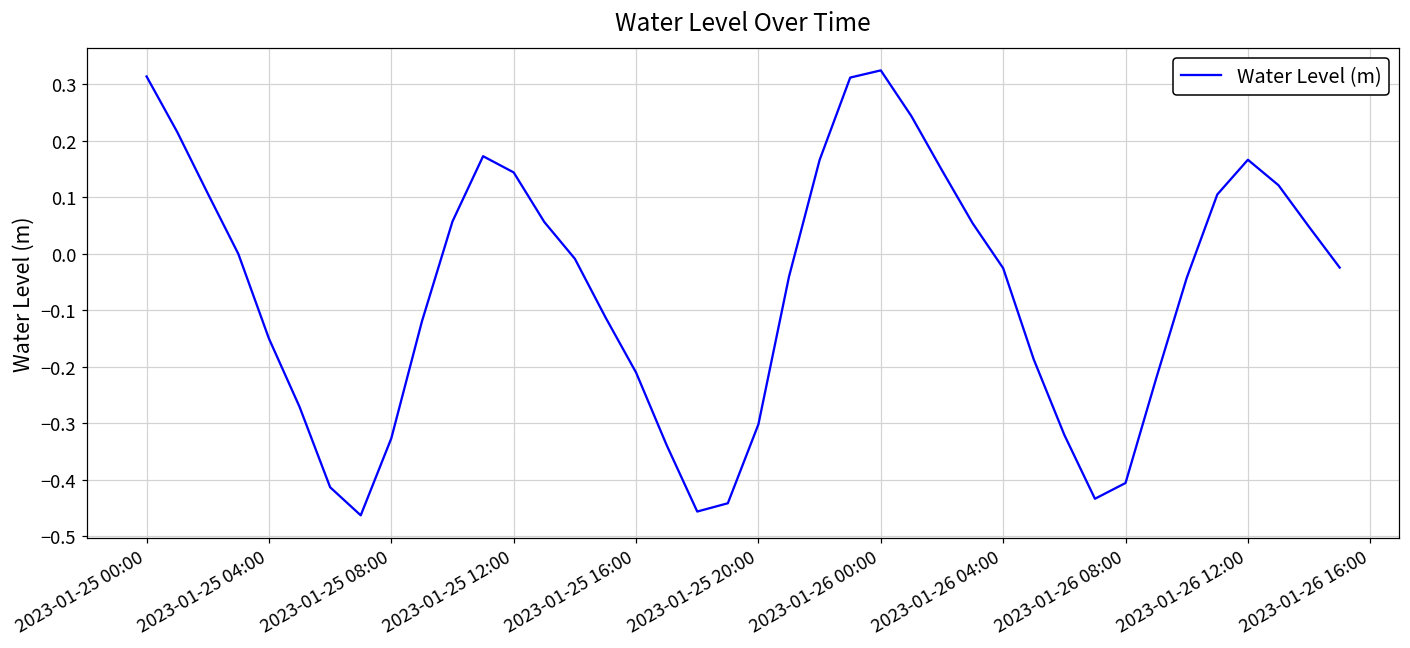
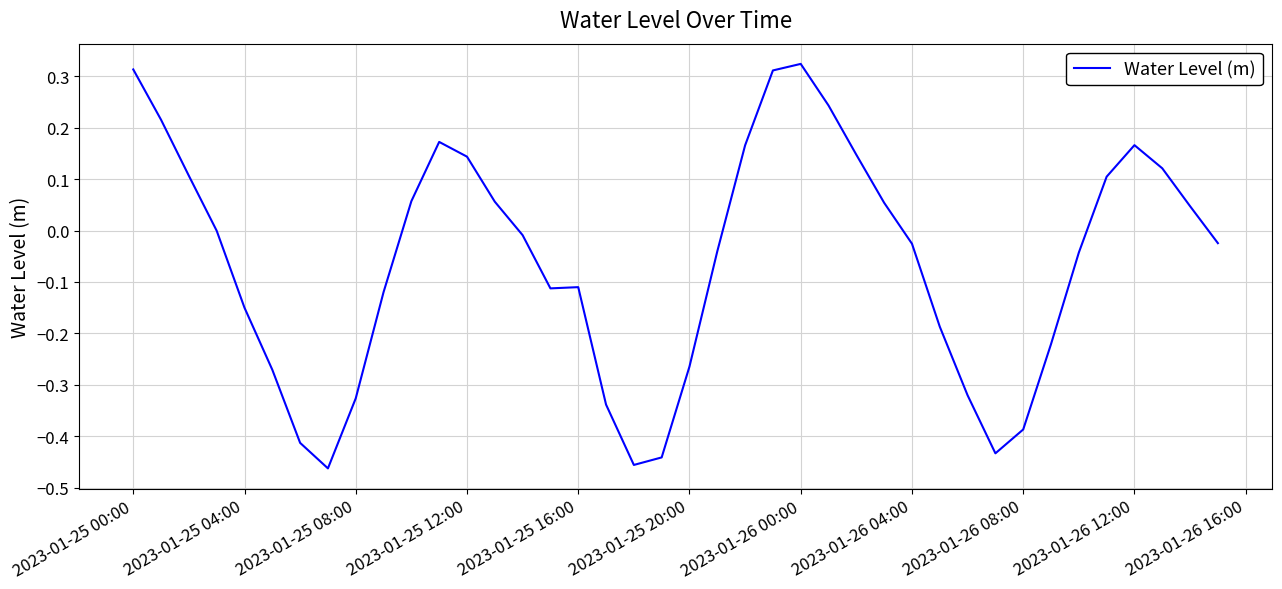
  {
    "2023-01-25 00:00": 0.31,
    "2023-01-25 04:00": -0.15,
    "2023-01-25 08:00": -0.33,
    "2023-01-25 12:00": 0.14,
-   "2023-01-25 16:00": -0.21,
-   "2023-01-25 20:00": -0.30,
+   "2023-01-25 16:00": -0.11,
+   "2023-01-25 20:00": -0.26,
    "2023-01-26 00:00": 0.32,
    "2023-01-26 04:00": -0.03,
-   "2023-01-26 08:00": -0.41,
+   "2023-01-26 08:00": -0.39,
    "2023-01-26 12:00": 0.17
  }
